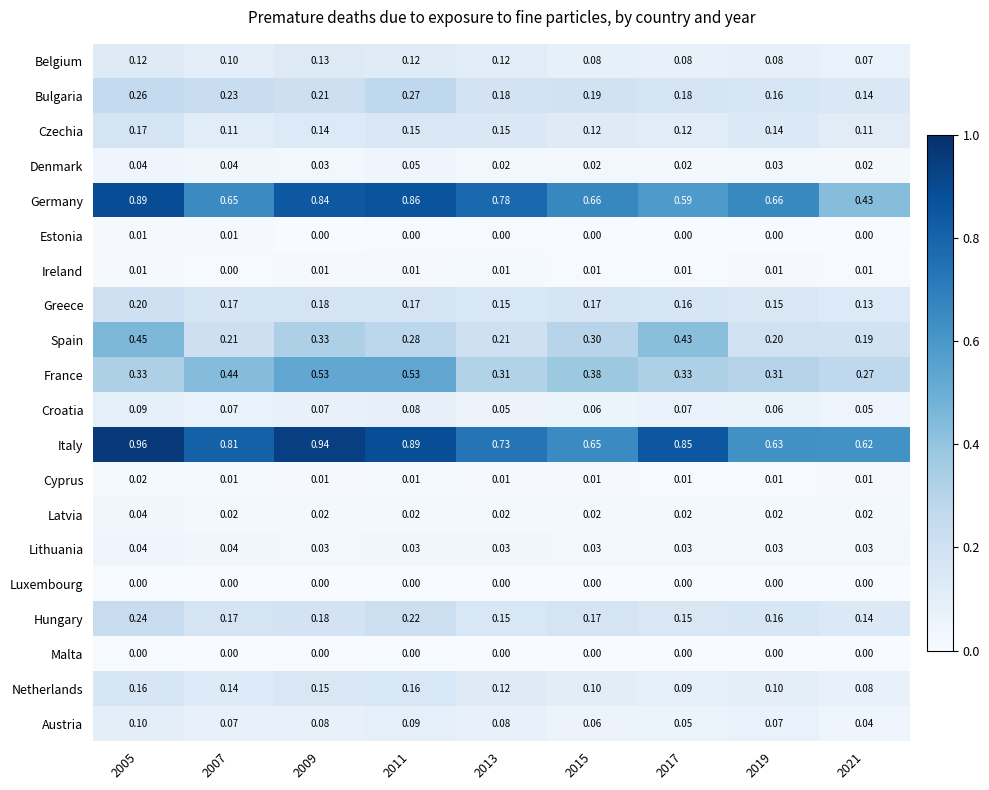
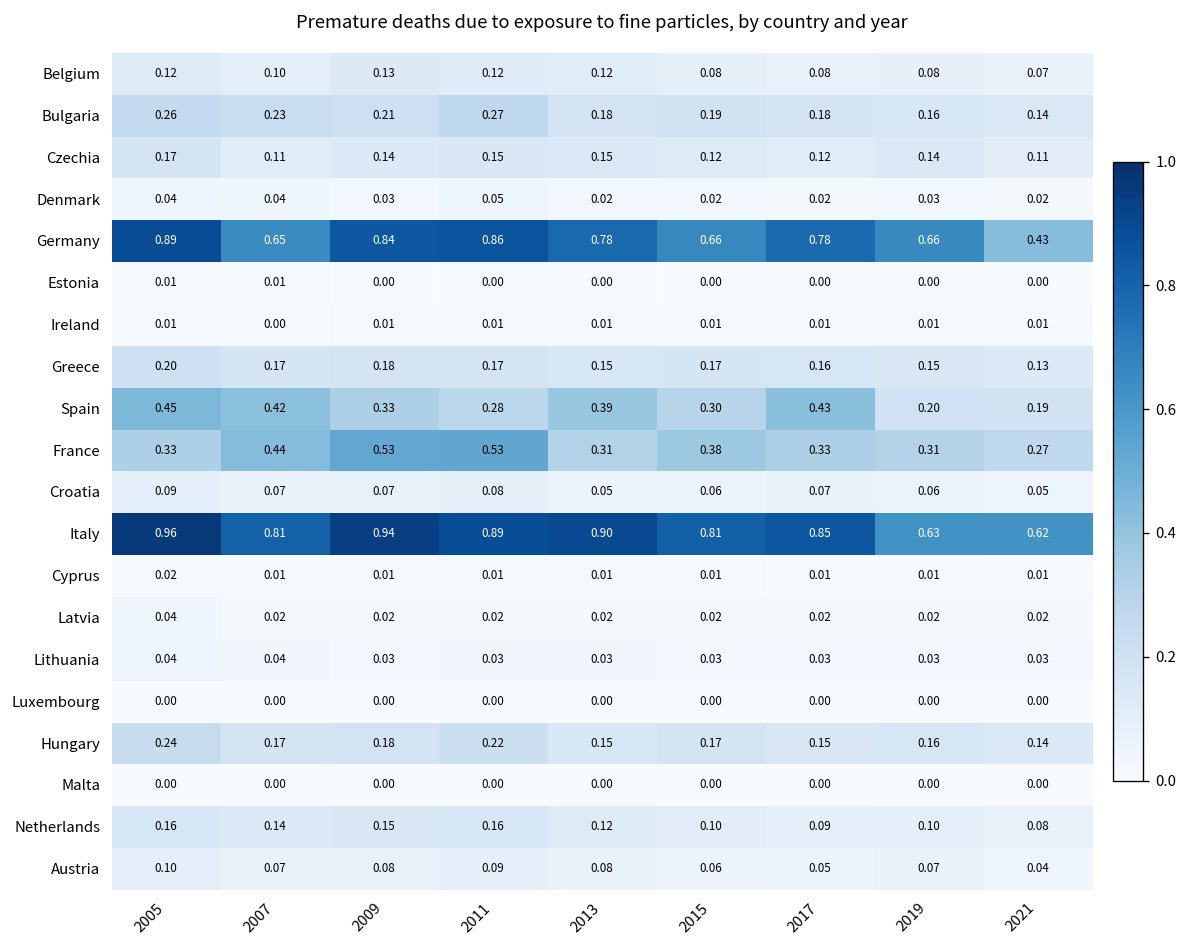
  {
    "Belgium": {
      "2005": 0.12,
      "2007": 0.10,
      "2009": 0.13,
      "2011": 0.12,
      "2013": 0.12,
      "2015": 0.08,
      "2017": 0.08,
      "2019": 0.08,
      "2021": 0.07
    },
    "Bulgaria": {
      "2005": 0.26,
      "2007": 0.23,
      "2009": 0.21,
      "2011": 0.27,
      "2013": 0.18,
      "2015": 0.19,
      "2017": 0.18,
      "2019": 0.16,
      "2021": 0.14
    },
    "Czechia": {
      "2005": 0.17,
      "2007": 0.11,
      "2009": 0.14,
      "2011": 0.15,
      "2013": 0.15,
      "2015": 0.12,
      "2017": 0.12,
      "2019": 0.14,
      "2021": 0.11
    },
    "Denmark": {
      "2005": 0.04,
      "2007": 0.04,
      "2009": 0.03,
      "2011": 0.05,
      "2013": 0.02,
      "2015": 0.02,
      "2017": 0.02,
      "2019": 0.03,
      "2021": 0.02
    },
    "Germany": {
      "2005": 0.89,
      "2007": 0.65,
      "2009": 0.84,
      "2011": 0.86,
      "2013": 0.78,
      "2015": 0.66,
-     "2017": 0.59,
+     "2017": 0.78,
      "2019": 0.66,
      "2021": 0.43
    },
    "Estonia": {
      "2005": 0.01,
      "2007": 0.01,
      "2009": 0.00,
      "2011": 0.00,
      "2013": 0.00,
      "2015": 0.00,
      "2017": 0.00,
      "2019": 0.00,
      "2021": 0.00
    },
    "Ireland": {
      "2005": 0.01,
      "2007": 0.00,
      "2009": 0.01,
      "2011": 0.01,
      "2013": 0.01,
      "2015": 0.01,
      "2017": 0.01,
      "2019": 0.01,
      "2021": 0.01
    },
    "Greece": {
      "2005": 0.20,
      "2007": 0.17,
      "2009": 0.18,
      "2011": 0.17,
      "2013": 0.15,
      "2015": 0.17,
      "2017": 0.16,
      "2019": 0.15,
      "2021": 0.13
    },
    "Spain": {
      "2005": 0.45,
-     "2007": 0.21,
+     "2007": 0.42,
      "2009": 0.33,
      "2011": 0.28,
-     "2013": 0.21,
+     "2013": 0.39,
      "2015": 0.30,
      "2017": 0.43,
      "2019": 0.20,
      "2021": 0.19
    },
    "France": {
      "2005": 0.33,
      "2007": 0.44,
      "2009": 0.53,
      "2011": 0.53,
      "2013": 0.31,
      "2015": 0.38,
      "2017": 0.33,
      "2019": 0.31,
      "2021": 0.27
    },
    "Croatia": {
      "2005": 0.09,
      "2007": 0.07,
      "2009": 0.07,
      "2011": 0.08,
      "2013": 0.05,
      "2015": 0.06,
      "2017": 0.07,
      "2019": 0.06,
      "2021": 0.05
    },
    "Italy": {
      "2005": 0.96,
      "2007": 0.81,
      "2009": 0.94,
      "2011": 0.89,
-     "2013": 0.73,
-     "2015": 0.65,
+     "2013": 0.90,
+     "2015": 0.81,
      "2017": 0.85,
      "2019": 0.63,
      "2021": 0.62
    },
    "Cyprus": {
      "2005": 0.02,
      "2007": 0.01,
      "2009": 0.01,
      "2011": 0.01,
      "2013": 0.01,
      "2015": 0.01,
      "2017": 0.01,
      "2019": 0.01,
      "2021": 0.01
    },
    "Latvia": {
      "2005": 0.04,
      "2007": 0.02,
      "2009": 0.02,
      "2011": 0.02,
      "2013": 0.02,
      "2015": 0.02,
      "2017": 0.02,
      "2019": 0.02,
      "2021": 0.02
    },
    "Lithuania": {
      "2005": 0.04,
      "2007": 0.04,
      "2009": 0.03,
      "2011": 0.03,
      "2013": 0.03,
      "2015": 0.03,
      "2017": 0.03,
      "2019": 0.03,
      "2021": 0.03
    },
    "Luxembourg": {
      "2005": 0.00,
      "2007": 0.00,
      "2009": 0.00,
      "2011": 0.00,
      "2013": 0.00,
      "2015": 0.00,
      "2017": 0.00,
      "2019": 0.00,
      "2021": 0.00
    },
    "Hungary": {
      "2005": 0.24,
      "2007": 0.17,
      "2009": 0.18,
      "2011": 0.22,
      "2013": 0.15,
      "2015": 0.17,
      "2017": 0.15,
      "2019": 0.16,
      "2021": 0.14
    },
    "Malta": {
      "2005": 0.00,
      "2007": 0.00,
      "2009": 0.00,
      "2011": 0.00,
      "2013": 0.00,
      "2015": 0.00,
      "2017": 0.00,
      "2019": 0.00,
      "2021": 0.00
    },
    "Netherlands": {
      "2005": 0.16,
      "2007": 0.14,
      "2009": 0.15,
      "2011": 0.16,
      "2013": 0.12,
      "2015": 0.10,
      "2017": 0.09,
      "2019": 0.10,
      "2021": 0.08
    },
    "Austria": {
      "2005": 0.10,
      "2007": 0.07,
      "2009": 0.08,
      "2011": 0.09,
      "2013": 0.08,
      "2015": 0.06,
      "2017": 0.05,
      "2019": 0.07,
      "2021": 0.04
    }
  }
